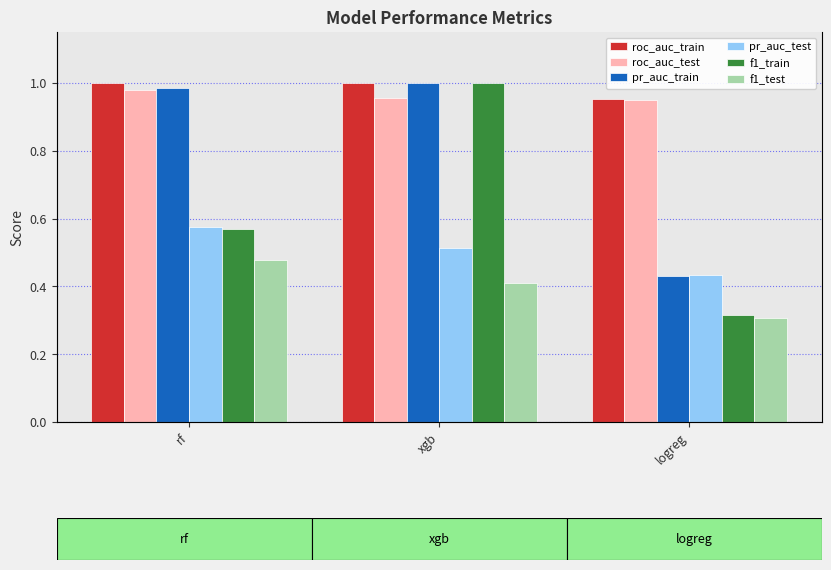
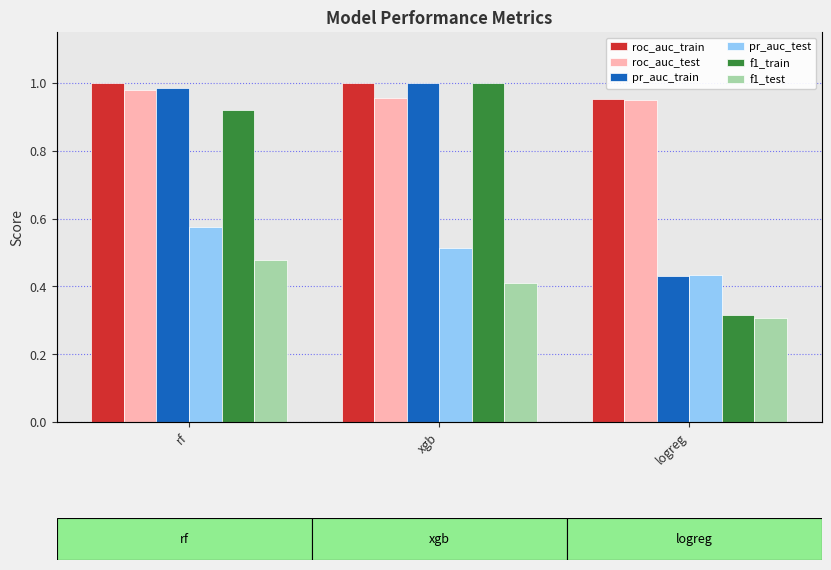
  {
    "roc_auc_train": {
      "rf": 1.00,
      "xgb": 1.00,
      "logreg": 0.95
    },
    "roc_auc_test": {
      "rf": 0.98,
      "xgb": 0.96,
      "logreg": 0.95
    },
    "pr_auc_train": {
      "rf": 0.98,
      "xgb": 1.00,
      "logreg": 0.43
    },
    "pr_auc_test": {
      "rf": 0.58,
      "xgb": 0.51,
      "logreg": 0.43
    },
    "f1_train": {
-     "rf": 0.57,
+     "rf": 0.92,
      "xgb": 1.00,
      "logreg": 0.32
    },
    "f1_test": {
      "rf": 0.48,
      "xgb": 0.41,
      "logreg": 0.31
    }
  }
